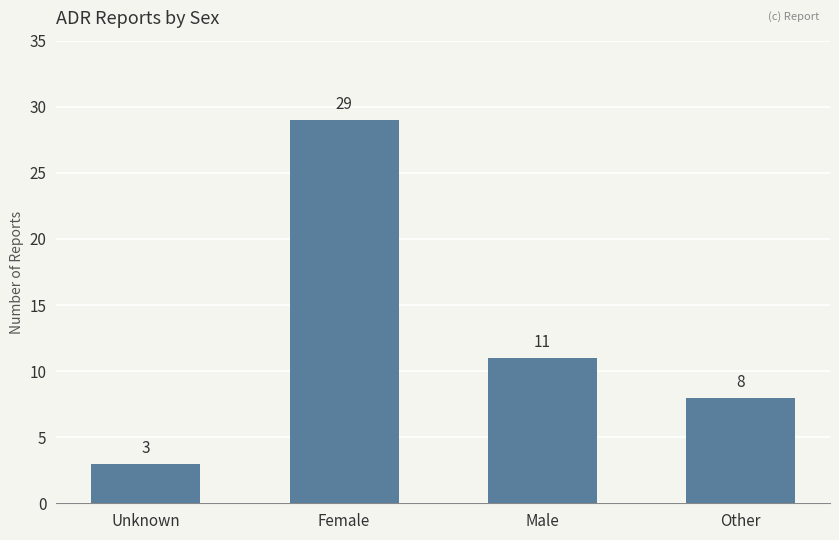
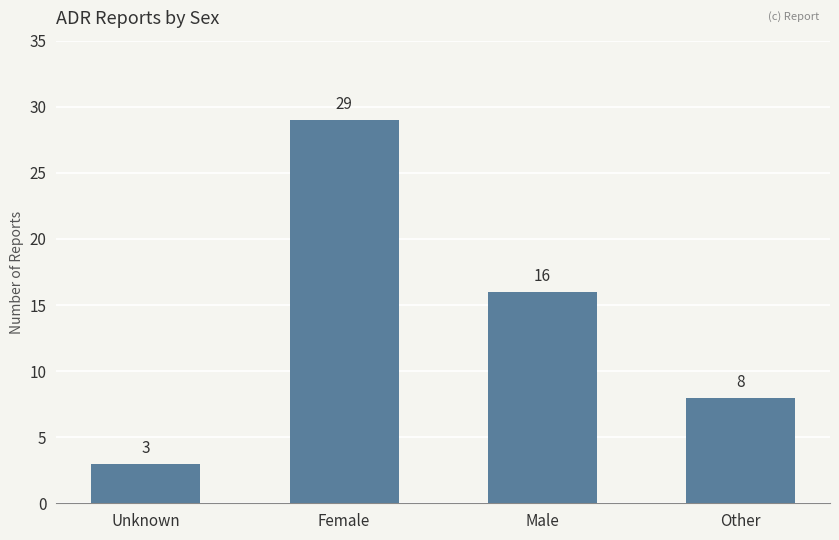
  {
    "Unknown": 3,
    "Female": 29,
-   "Male": 11,
+   "Male": 16,
    "Other": 8
  }
